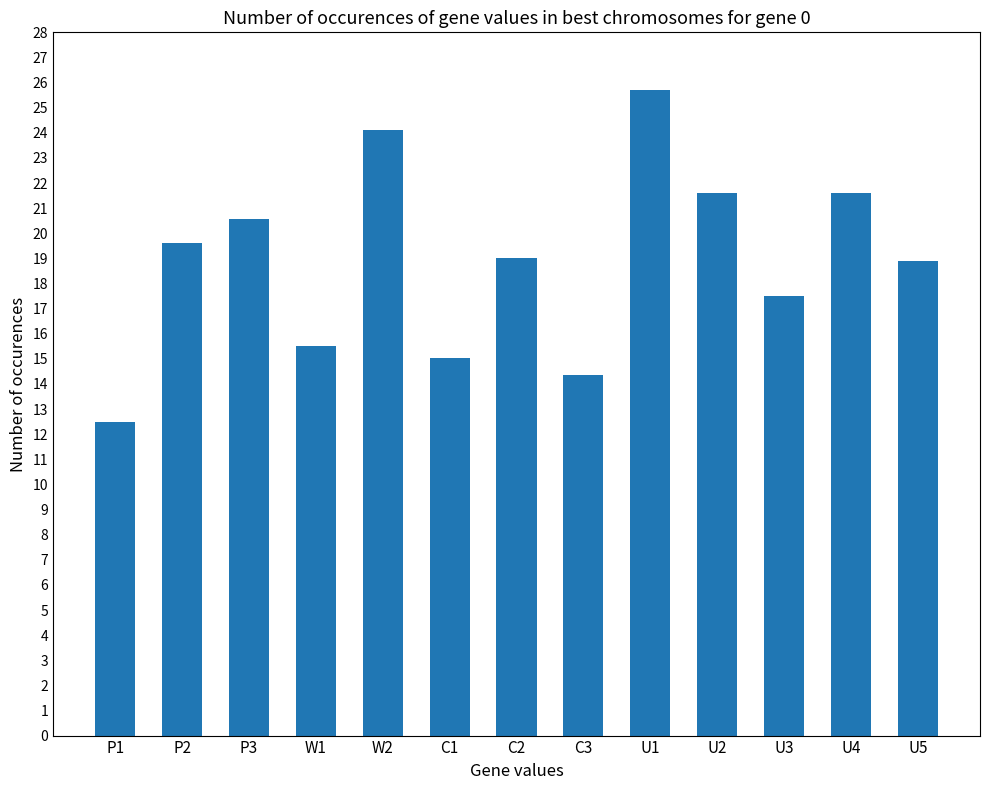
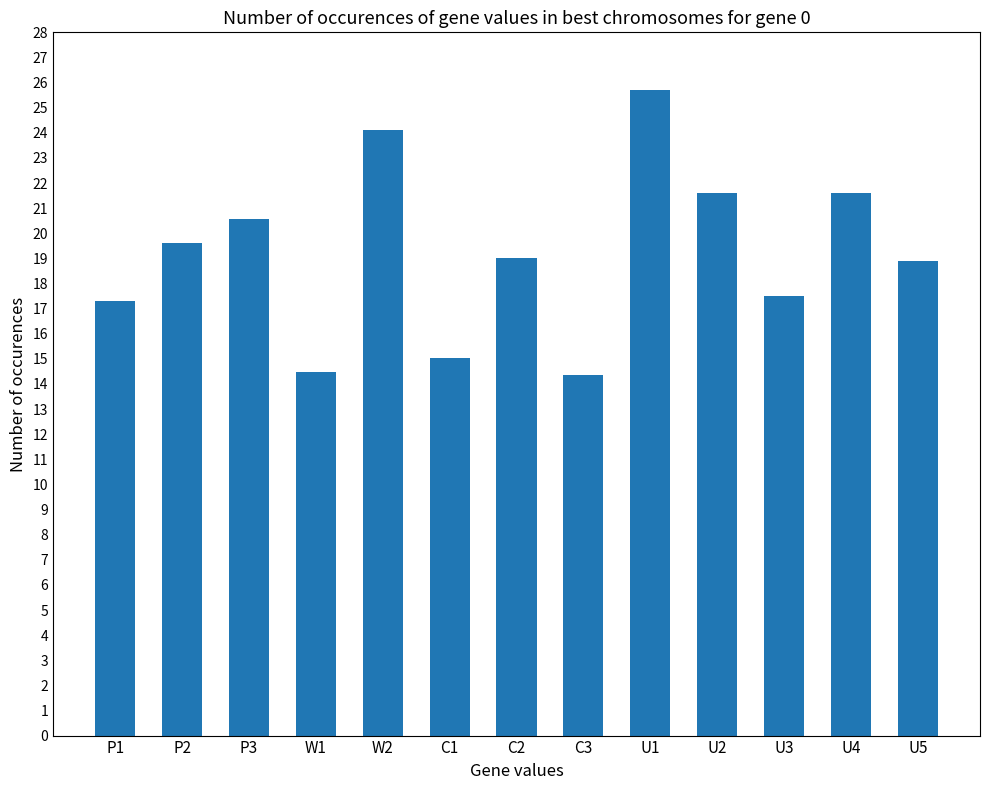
  {
-   "P1": 12.5,
+   "P1": 17.3,
    "P2": 19.6,
    "P3": 20.6,
-   "W1": 15.5,
+   "W1": 14.5,
    "W2": 24.1,
    "C1": 15.0,
    "C2": 19.0,
    "C3": 14.4,
    "U1": 25.7,
    "U2": 21.6,
    "U3": 17.5,
    "U4": 21.6,
    "U5": 18.9
  }
